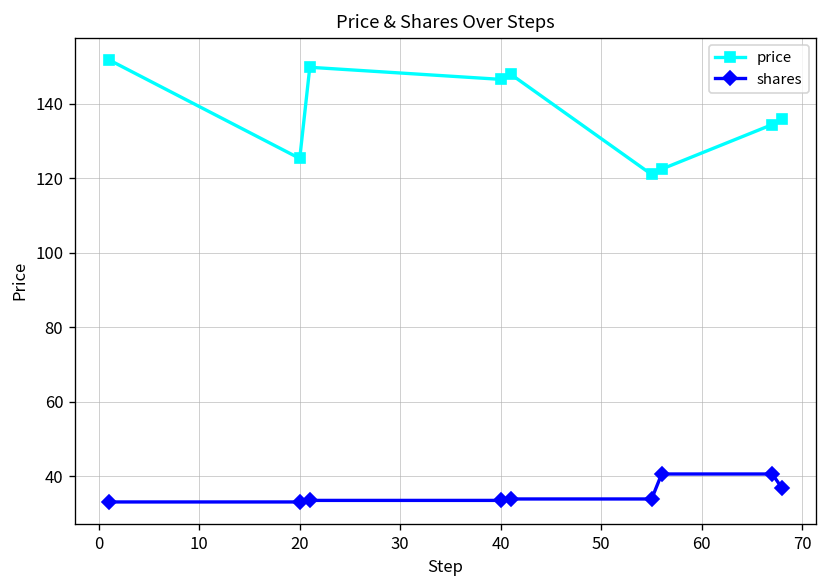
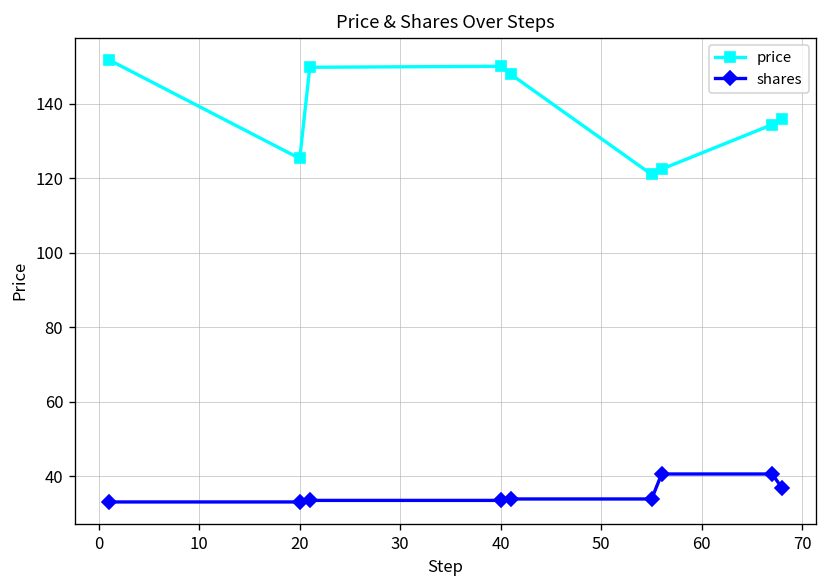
  {
    "price": {
      "20": 125,
-     "40": 147
+     "40": 150
    },
    "shares": {
      "20": 33,
      "40": 34
    }
  }
